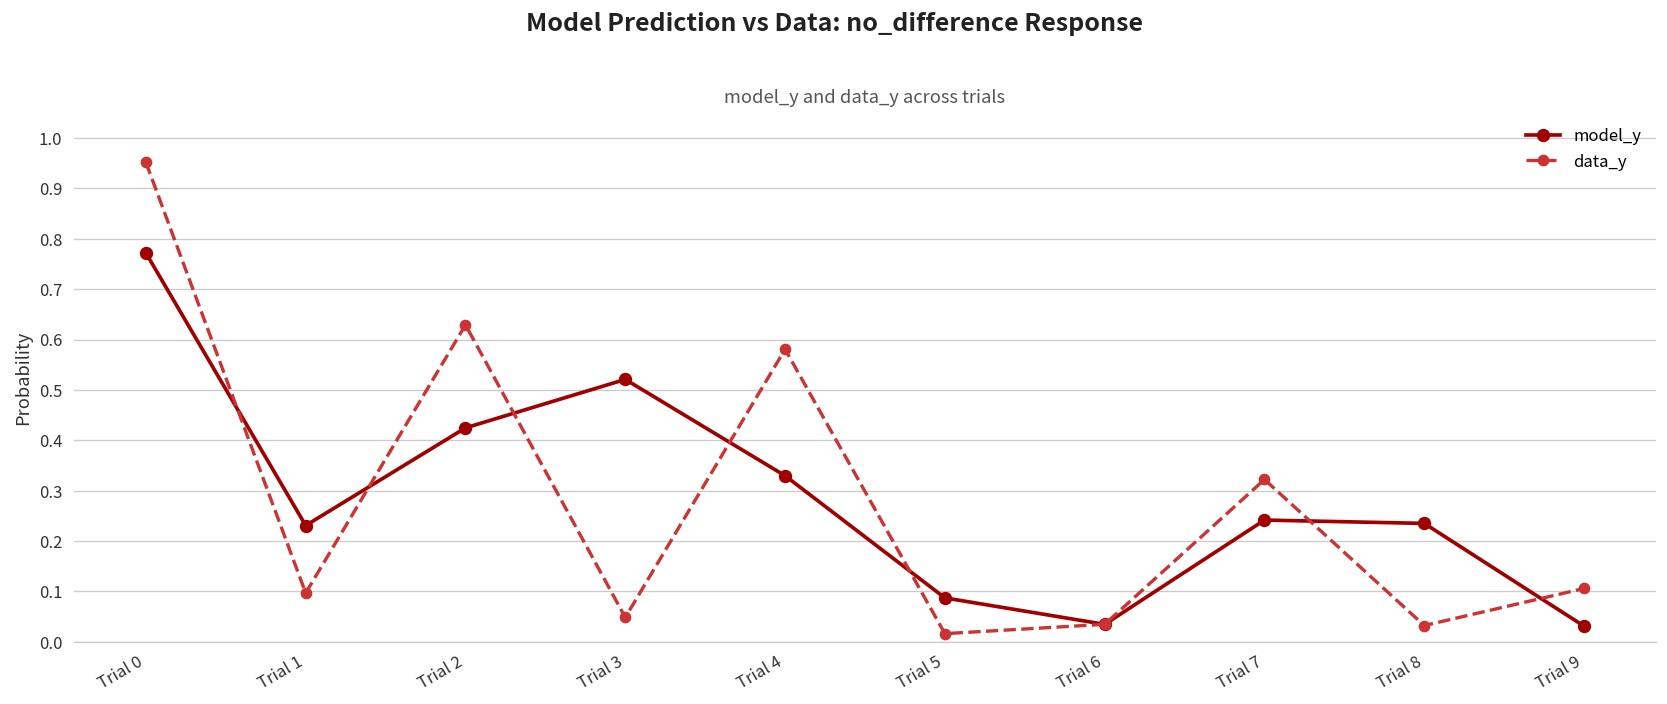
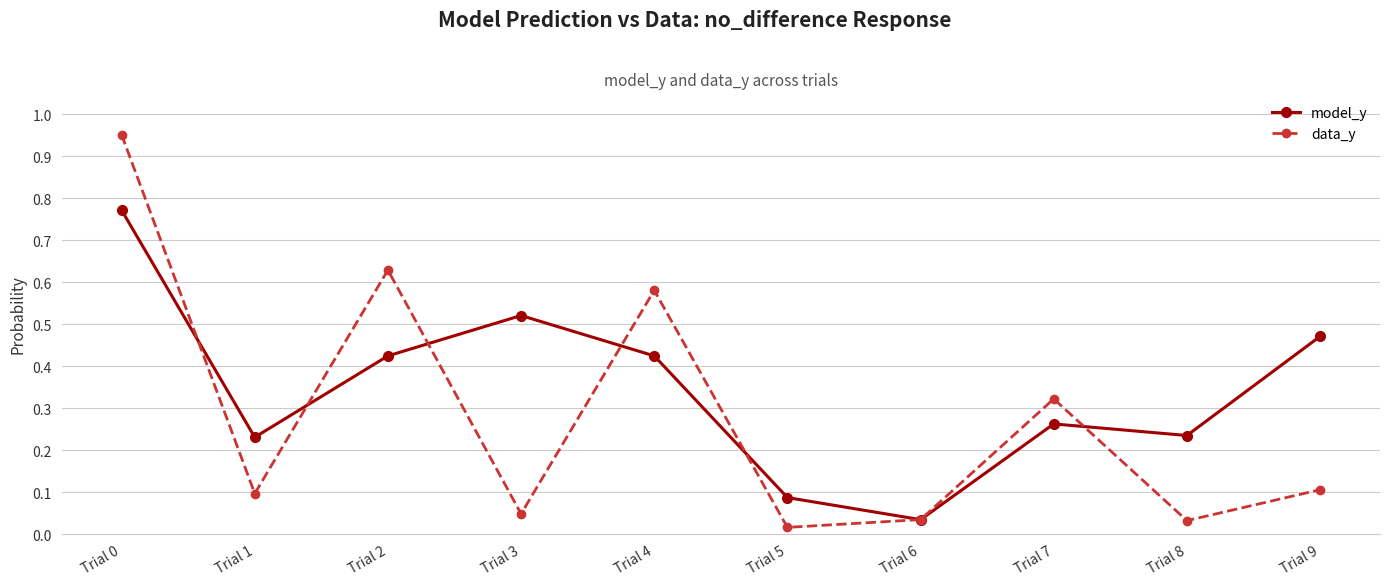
  {
    "model_y": {
      "Trial 0": 0.77,
      "Trial 1": 0.23,
      "Trial 2": 0.42,
      "Trial 3": 0.52,
-     "Trial 4": 0.33,
+     "Trial 4": 0.42,
      "Trial 5": 0.09,
-     "Trial 7": 0.24,
+     "Trial 7": 0.26,
      "Trial 8": 0.23,
-     "Trial 9": 0.03
+     "Trial 9": 0.47
    },
    "data_y": {
      "Trial 0": 0.95,
      "Trial 1": 0.10,
      "Trial 2": 0.63,
      "Trial 3": 0.05,
      "Trial 4": 0.58,
      "Trial 5": 0.02,
      "Trial 7": 0.32,
      "Trial 8": 0.03,
      "Trial 9": 0.11
    }
  }
